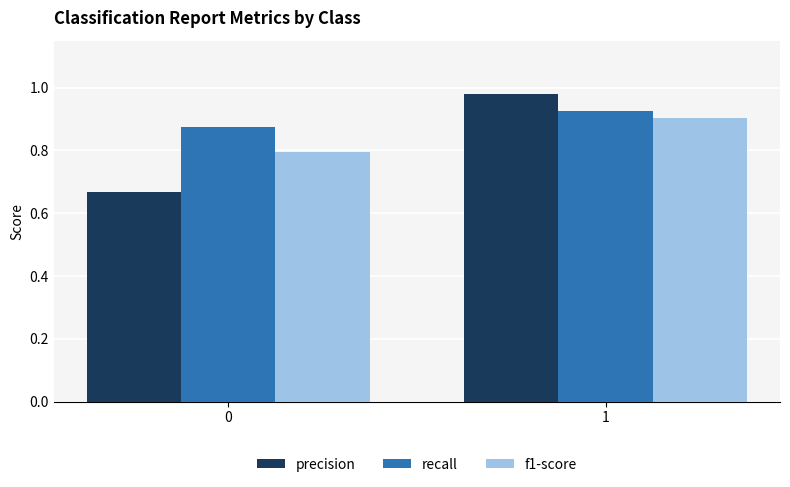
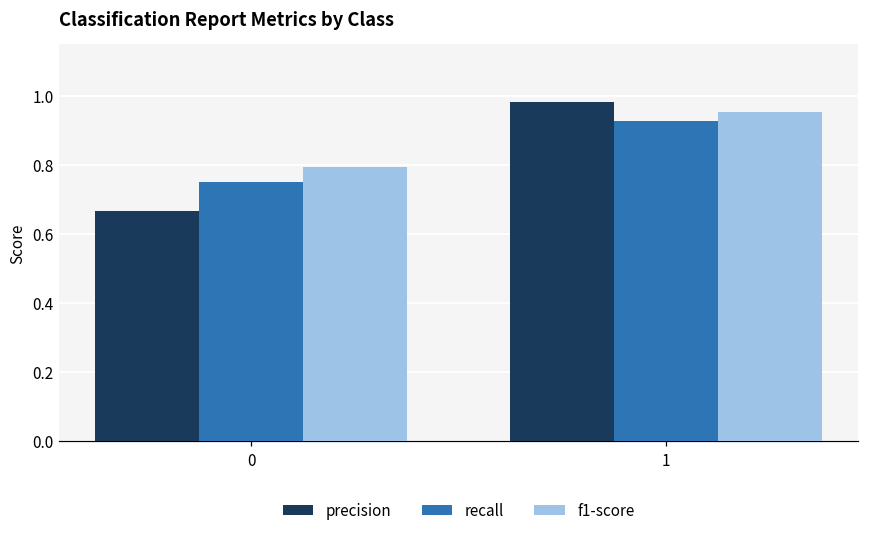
  {
    "precision": {
      "0": 0.67,
      "1": 0.98
    },
    "recall": {
-     "0": 0.88,
+     "0": 0.75,
      "1": 0.93
    },
    "f1-score": {
      "0": 0.79,
-     "1": 0.90
+     "1": 0.95
    }
  }
